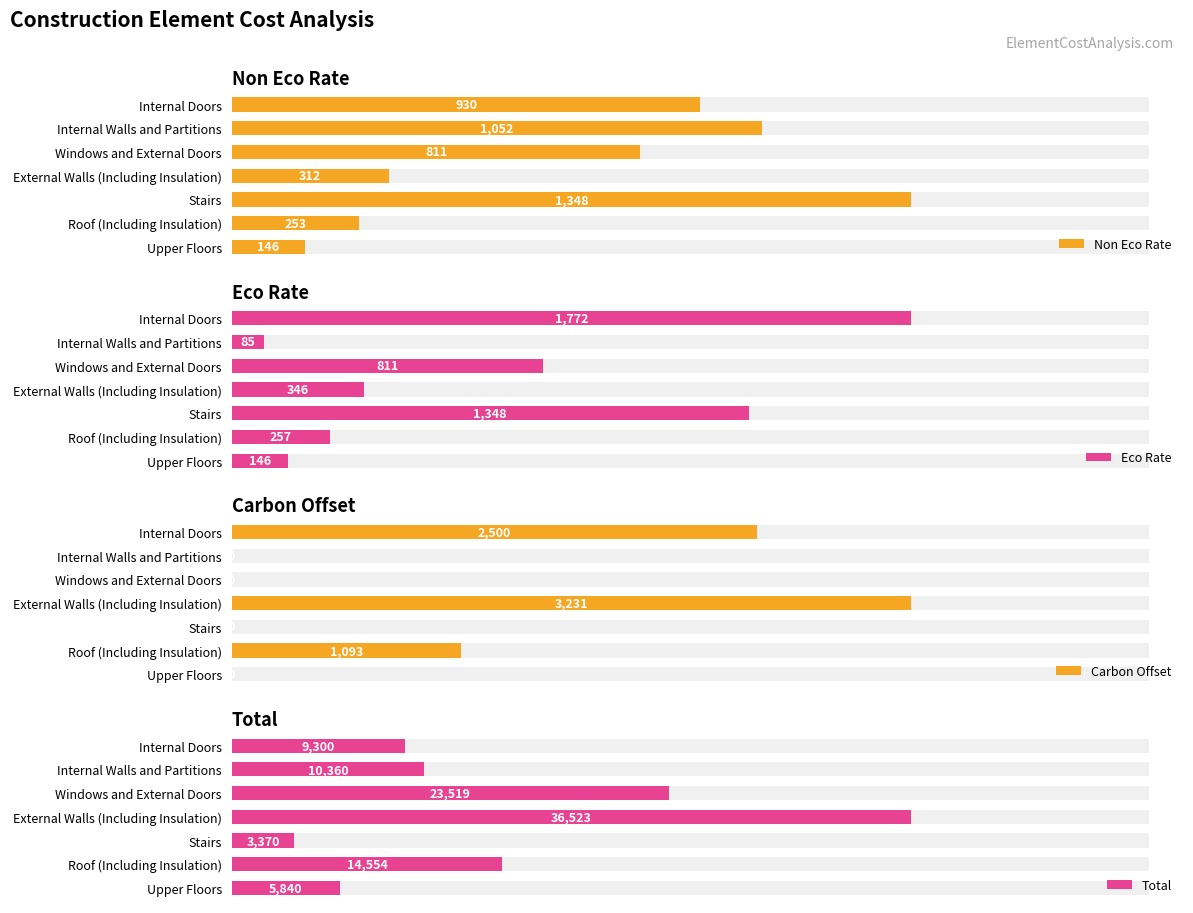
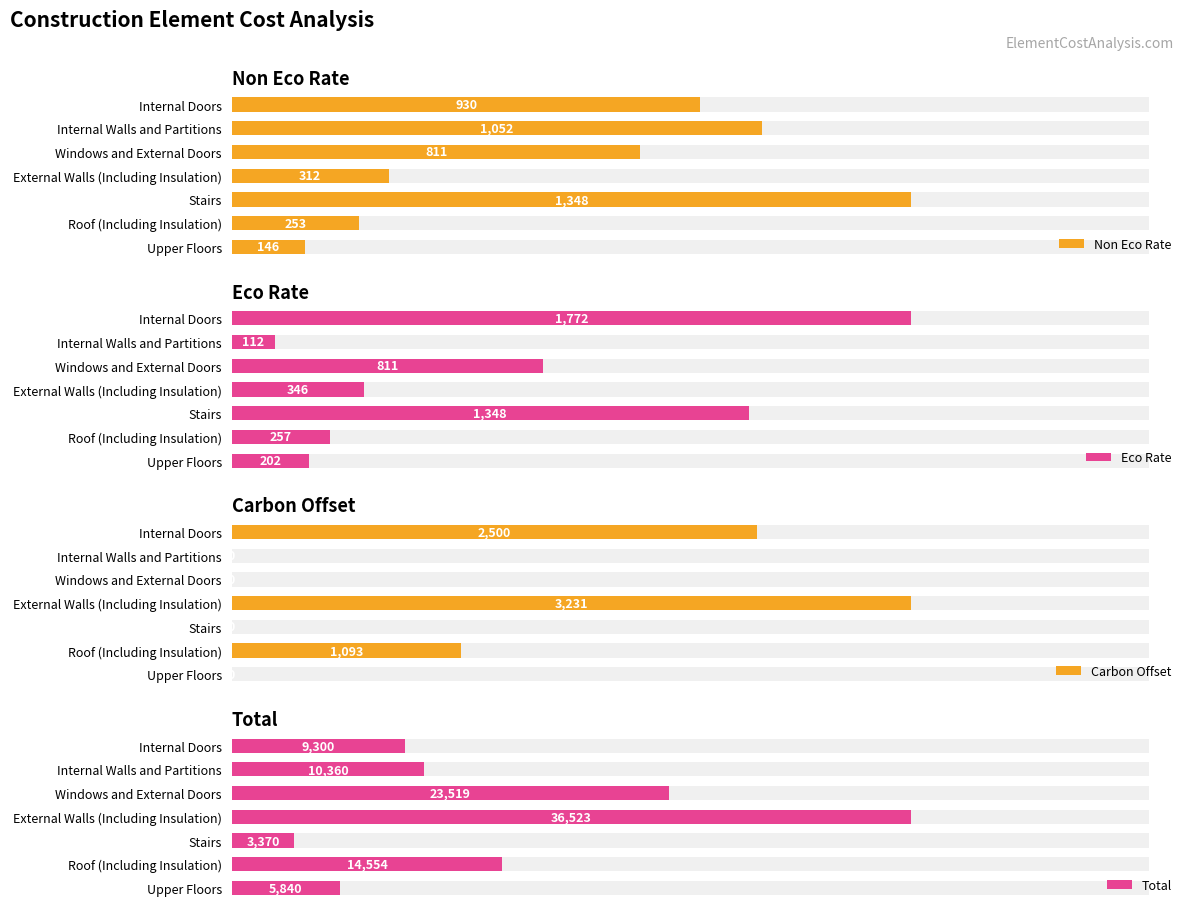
  {
    "Eco Rate": {
      "Eco Rate": {
-       "Internal Walls and Partitions": 85,
-       "Upper Floors": 146
+       "Internal Walls and Partitions": 112,
+       "Upper Floors": 202
      }
    }
  }
